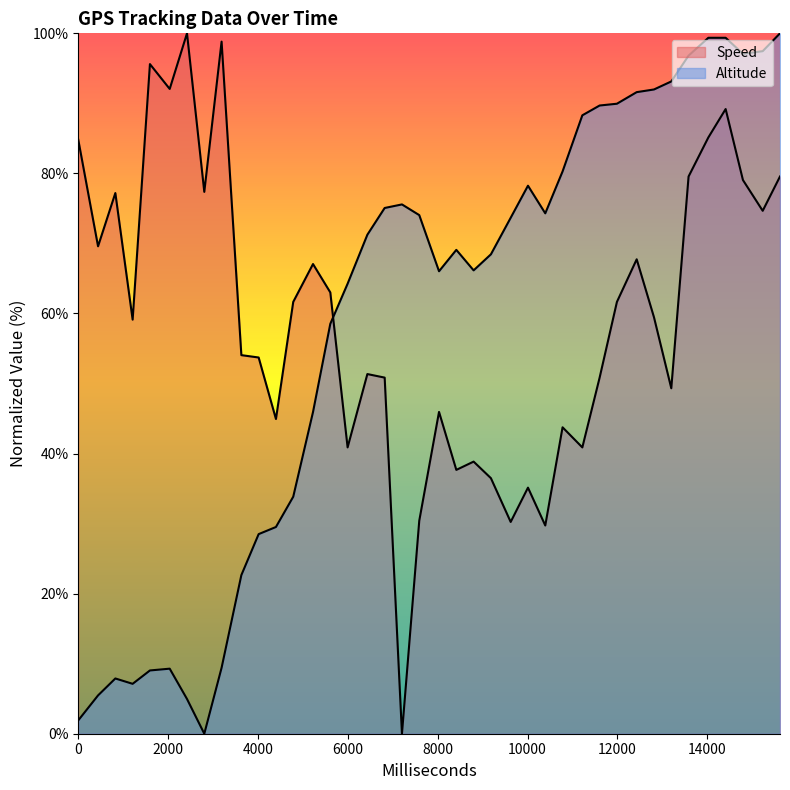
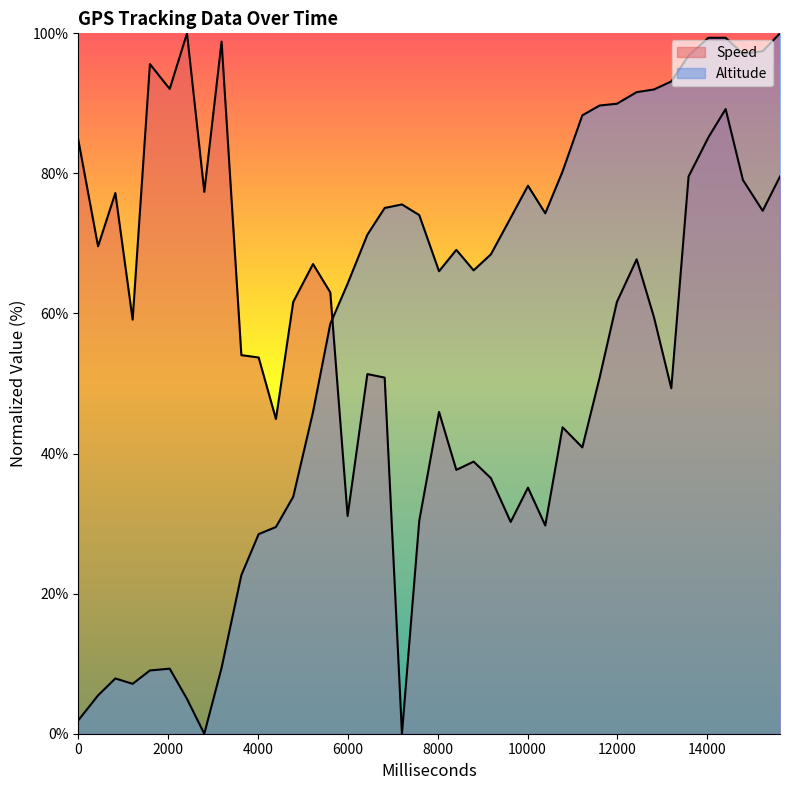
  {
    "Speed": {
      "0": "85%",
-     "6000": "41%"
+     "6000": "31%"
    },
    "Altitude": {
      "0": "2%",
      "6000": "64%"
    }
  }
